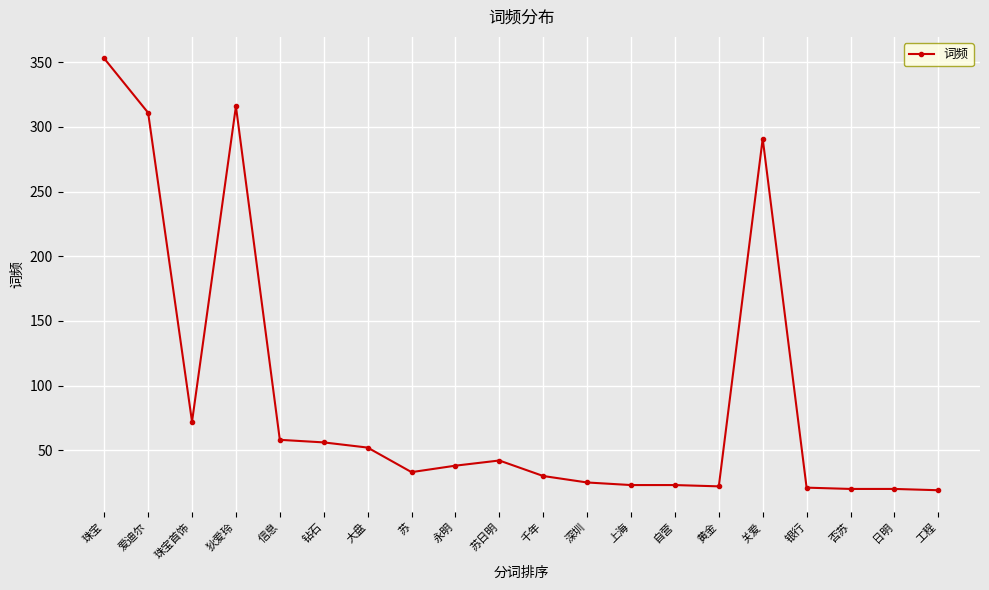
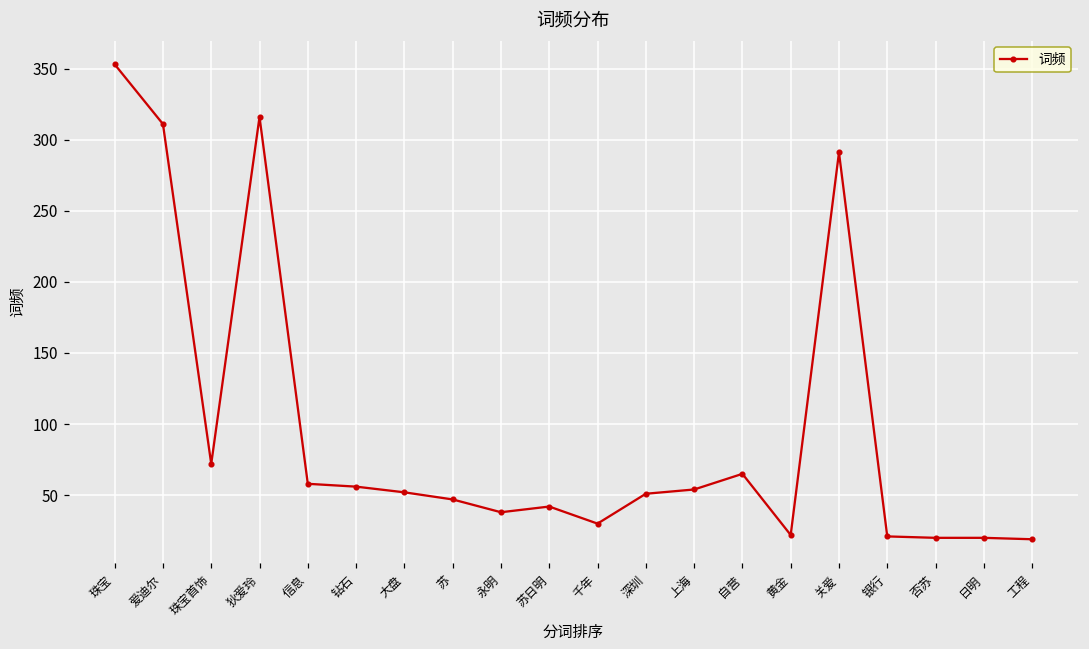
  {
    "珠宝": 353,
    "爱迪尔": 311,
    "珠宝首饰": 72,
    "狄爱玲": 316,
    "信息": 58,
    "钻石": 56,
    "大盘": 52,
-   "苏": 33,
+   "苏": 47,
    "永明": 38,
    "苏日明": 42,
    "千年": 30,
-   "深圳": 25,
-   "上海": 23,
-   "自营": 23,
+   "深圳": 51,
+   "上海": 54,
+   "自营": 65,
    "黄金": 22,
    "关爱": 291,
    "银行": 21,
    "否苏": 20,
    "日明": 20,
    "工程": 19
  }
